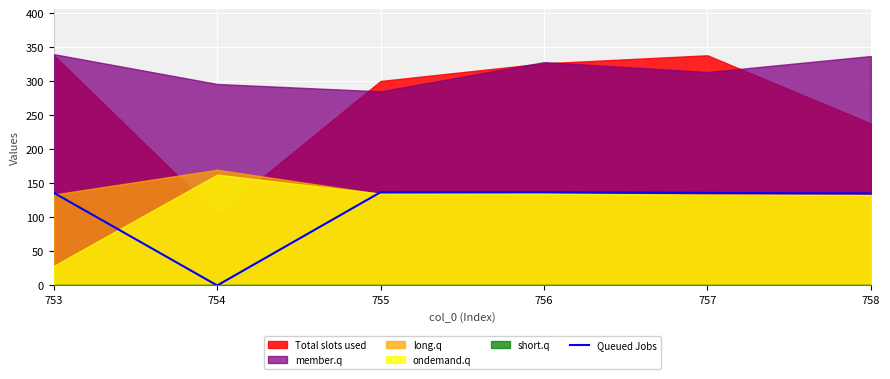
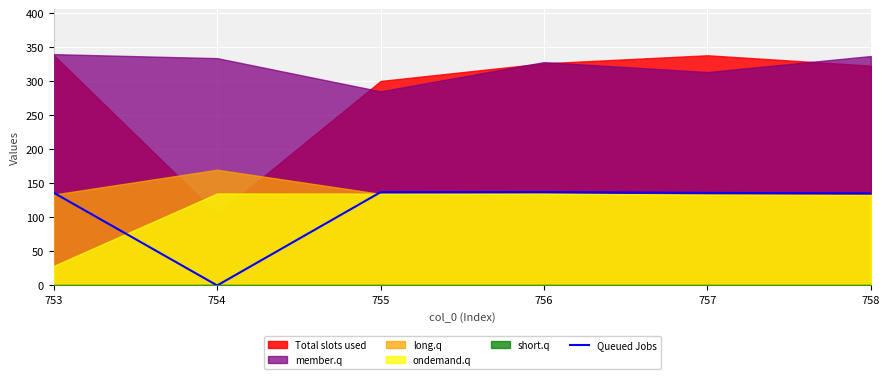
  {
    "Total slots used": {
      "754": 100,
      "755": 300,
      "757": 340,
-     "758": 240
+     "758": 320
    },
    "member.q": {
-     "754": 300,
+     "754": 330,
      "755": 290,
      "757": 310,
      "758": 340
    },
    "long.q": {
      "754": 170
    },
    "ondemand.q": {
      "753": 30,
-     "754": 160
+     "754": 140
    },
    "short.q": {
      "753": 0,
      "755": 0,
      "756": 0,
      "757": 0,
      "758": 0
    }
  }
